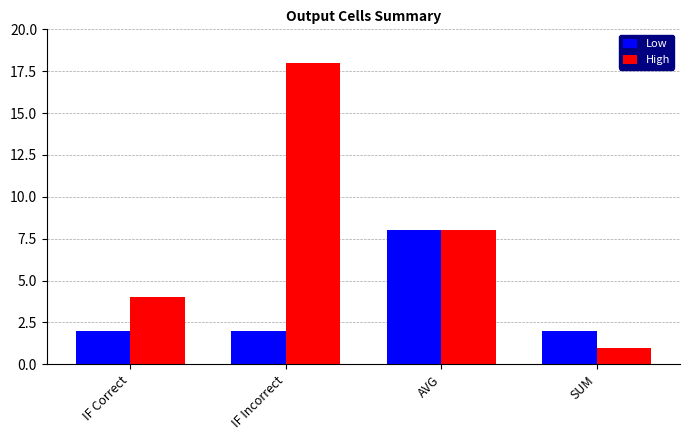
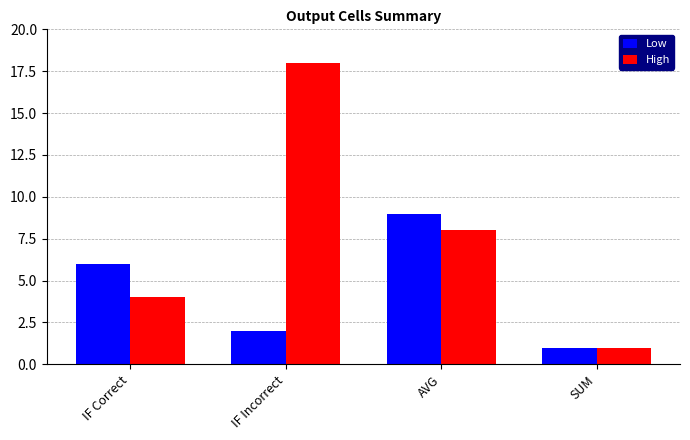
  {
    "Low": {
-     "IF Correct": 2,
+     "IF Correct": 6,
      "IF Incorrect": 2,
-     "AVG": 8,
-     "SUM": 2
+     "AVG": 9,
+     "SUM": 1
    },
    "High": {
      "IF Correct": 4,
      "IF Incorrect": 18,
      "AVG": 8,
      "SUM": 1
    }
  }
